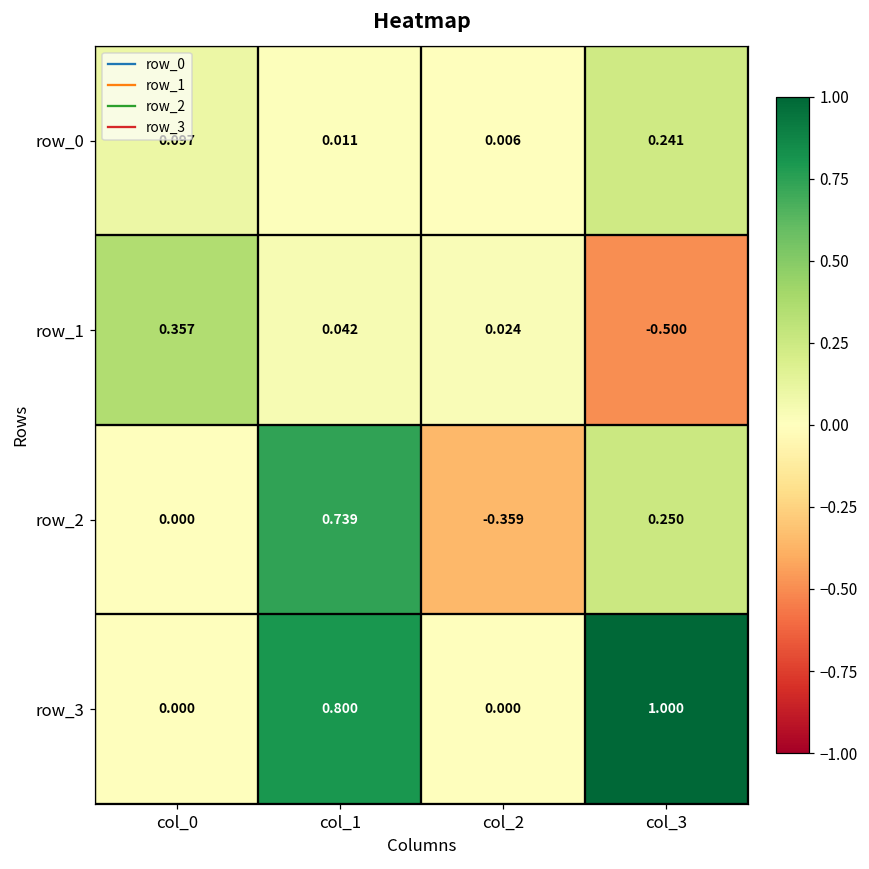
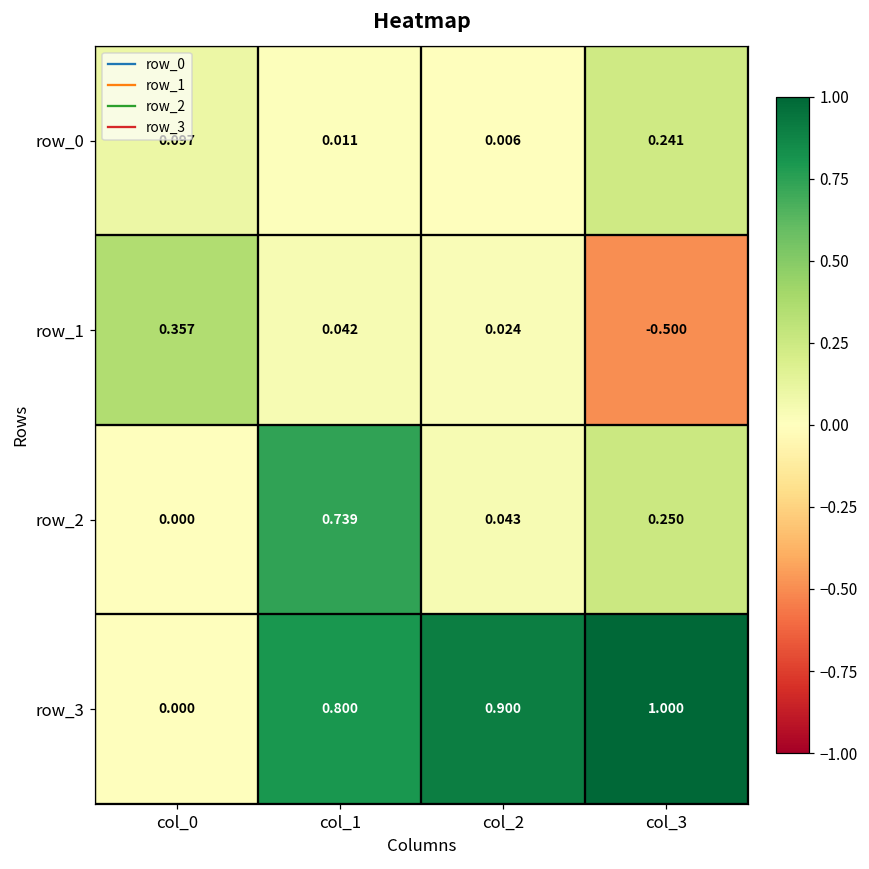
  {
    "row_0": {
      "col_1": 0.011,
      "col_2": 0.006,
      "col_3": 0.241
    },
    "row_1": {
      "col_0": 0.357,
      "col_1": 0.042,
      "col_2": 0.024,
      "col_3": -0.500
    },
    "row_2": {
      "col_0": 0.000,
      "col_1": 0.739,
-     "col_2": -0.359,
+     "col_2": 0.043,
      "col_3": 0.250
    },
    "row_3": {
      "col_0": 0.000,
      "col_1": 0.800,
-     "col_2": 0.000,
+     "col_2": 0.900,
      "col_3": 1.000
    }
  }
